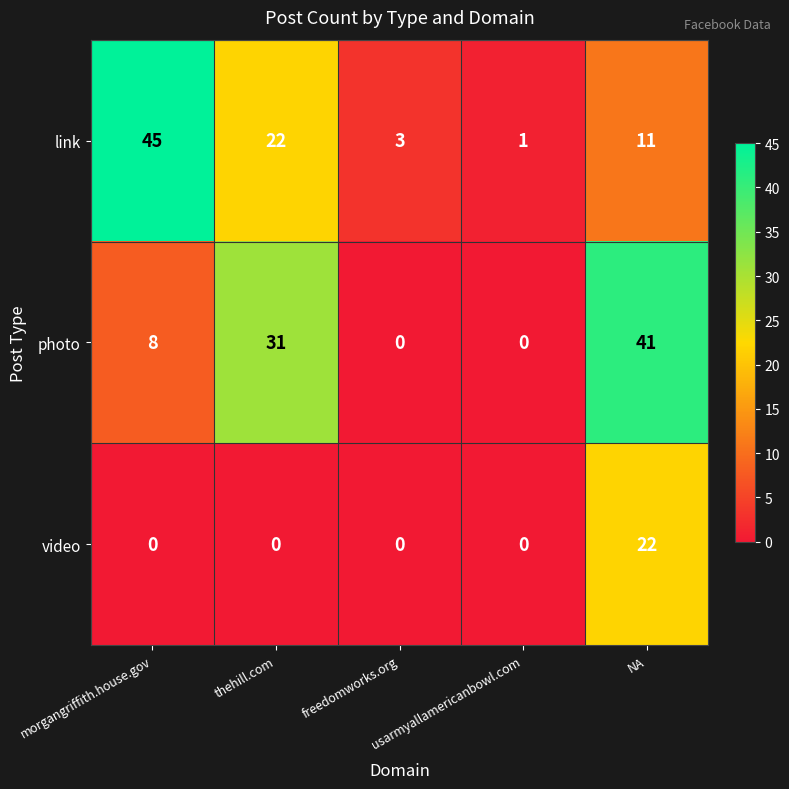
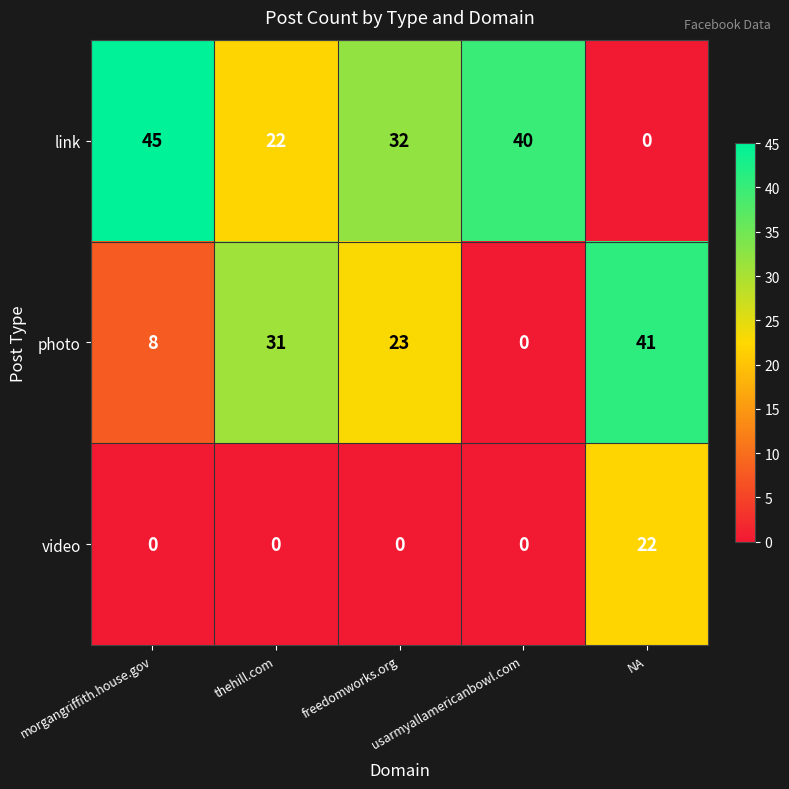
  {
    "link": {
      "morgangriffith.house.gov": 45,
      "thehill.com": 22,
-     "freedomworks.org": 3,
-     "usarmyallamericanbowl.com": 1,
-     "NA": 11
+     "freedomworks.org": 32,
+     "usarmyallamericanbowl.com": 40,
+     "NA": 0
    },
    "photo": {
      "morgangriffith.house.gov": 8,
      "thehill.com": 31,
-     "freedomworks.org": 0,
+     "freedomworks.org": 23,
      "usarmyallamericanbowl.com": 0,
      "NA": 41
    },
    "video": {
      "morgangriffith.house.gov": 0,
      "thehill.com": 0,
      "freedomworks.org": 0,
      "usarmyallamericanbowl.com": 0,
      "NA": 22
    }
  }
